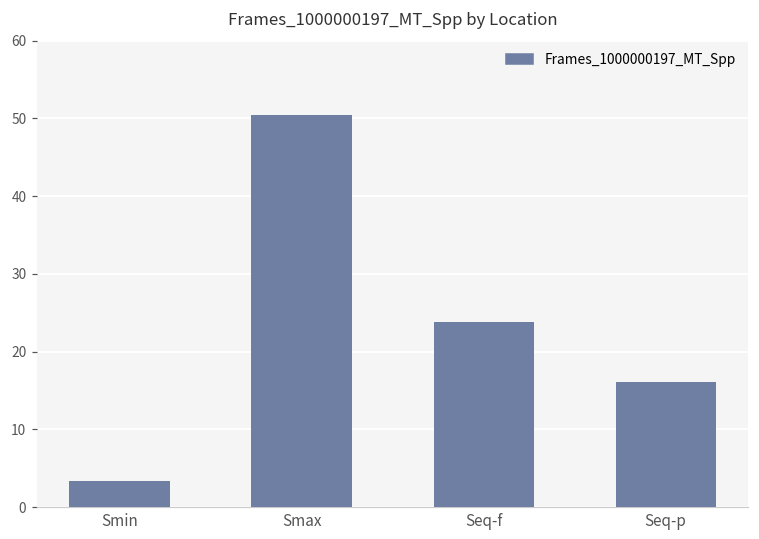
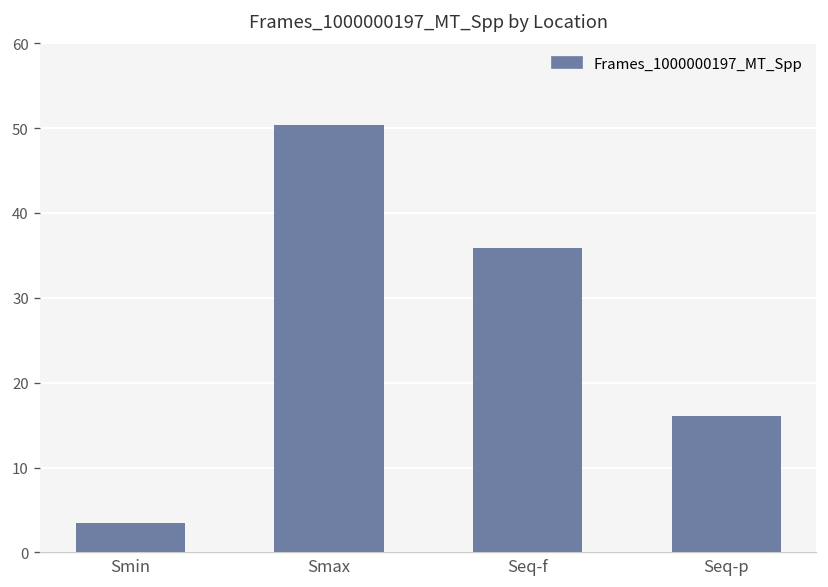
  {
    "Smin": 3,
    "Smax": 50,
-   "Seq-f": 24,
+   "Seq-f": 36,
    "Seq-p": 16
  }
